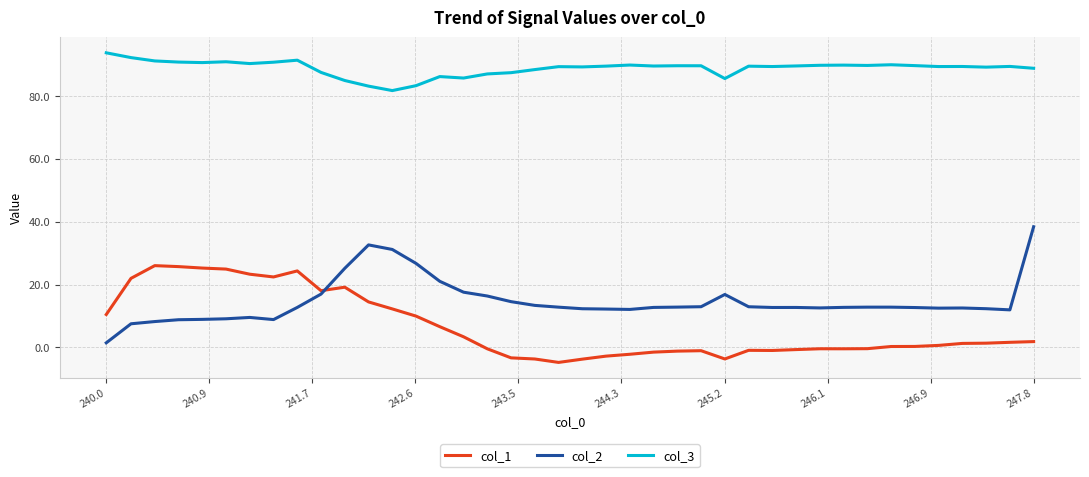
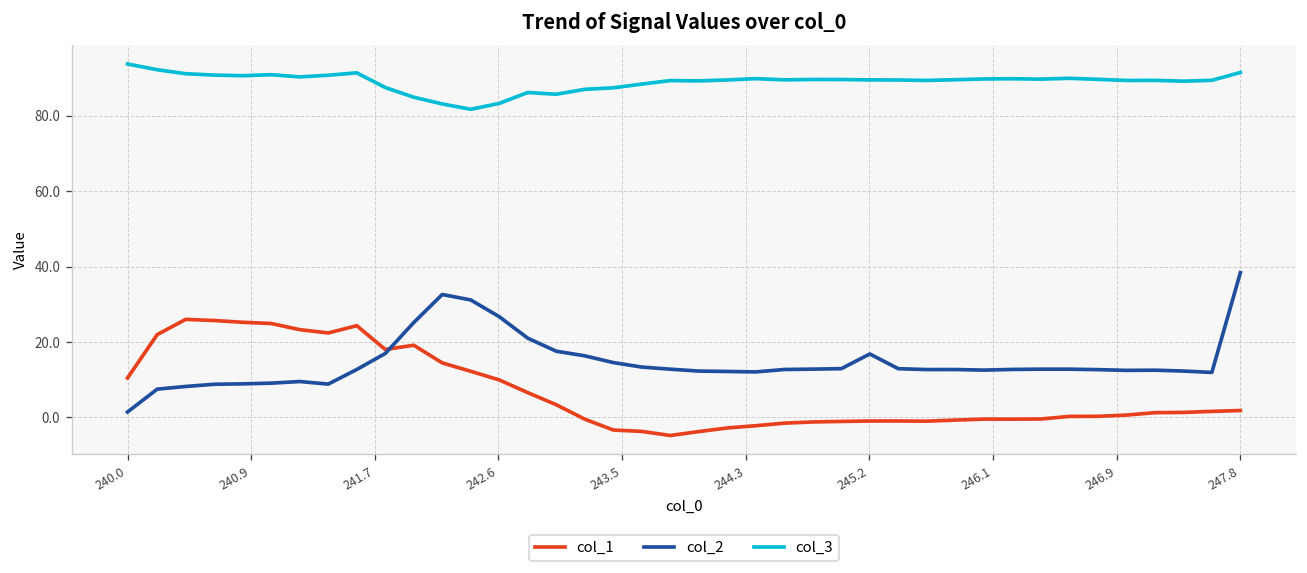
  {
    "col_1": {
      "240.0": 10,
-     "245.2": -4,
+     "245.2": -1,
      "247.8": 2
    },
    "col_2": {
      "240.0": 1,
      "245.2": 17,
      "247.8": 38
    },
    "col_3": {
      "240.0": 94,
-     "245.2": 86,
-     "247.8": 89
+     "245.2": 90,
+     "247.8": 91
    }
  }
